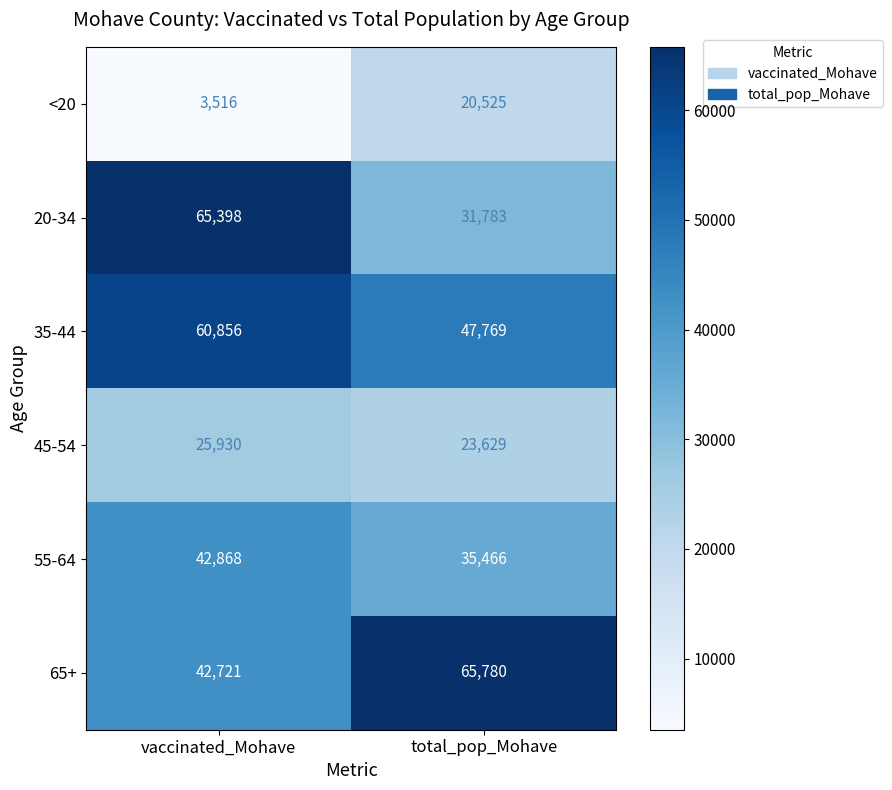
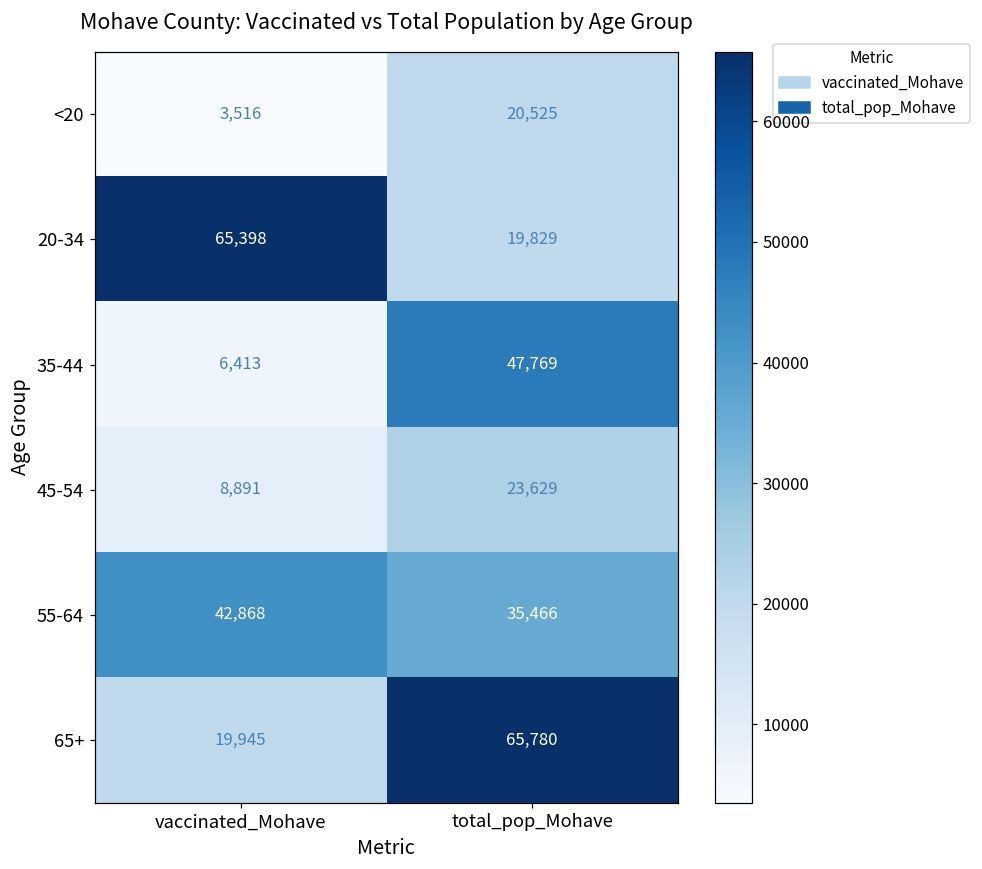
  {
    "<20": {
      "vaccinated_Mohave": "3,516",
      "total_pop_Mohave": "20,525"
    },
    "20-34": {
      "vaccinated_Mohave": "65,398",
-     "total_pop_Mohave": "31,783"
+     "total_pop_Mohave": "19,829"
    },
    "35-44": {
-     "vaccinated_Mohave": "60,856",
+     "vaccinated_Mohave": "6,413",
      "total_pop_Mohave": "47,769"
    },
    "45-54": {
-     "vaccinated_Mohave": "25,930",
+     "vaccinated_Mohave": "8,891",
      "total_pop_Mohave": "23,629"
    },
    "55-64": {
      "vaccinated_Mohave": "42,868",
      "total_pop_Mohave": "35,466"
    },
    "65+": {
-     "vaccinated_Mohave": "42,721",
+     "vaccinated_Mohave": "19,945",
      "total_pop_Mohave": "65,780"
    }
  }
